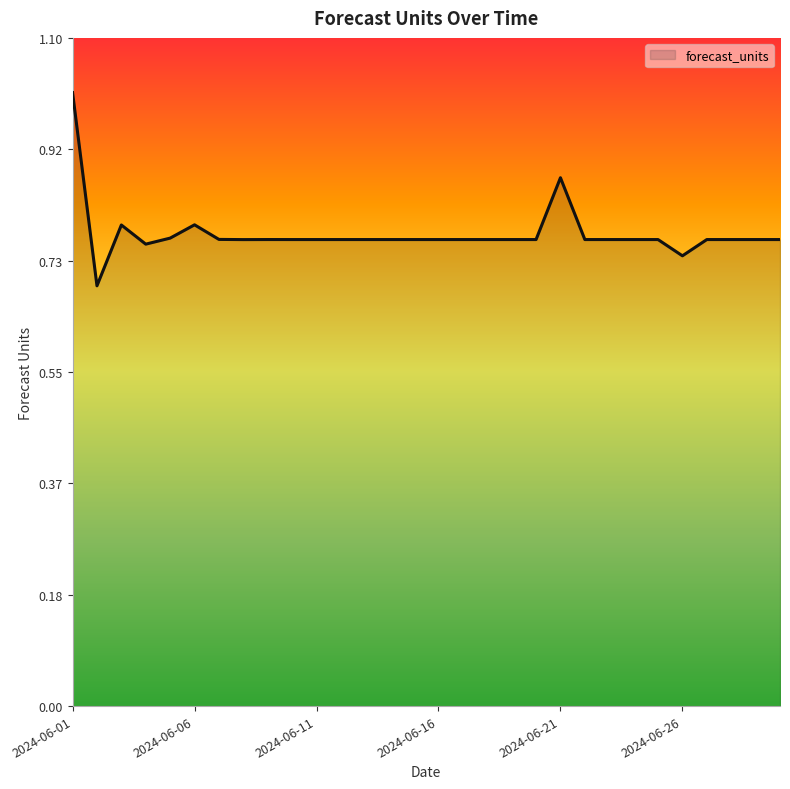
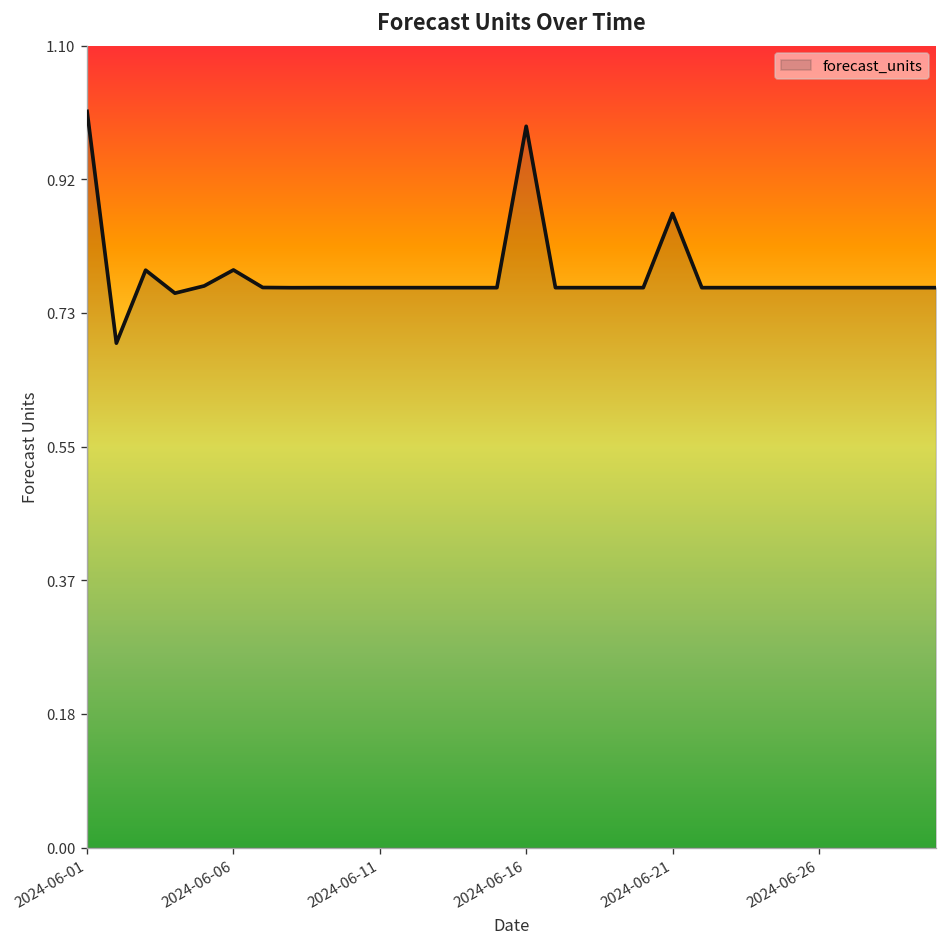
  {
    "2024-06-01": 1.01,
    "2024-06-06": 0.79,
    "2024-06-11": 0.77,
-   "2024-06-16": 0.77,
+   "2024-06-16": 0.99,
    "2024-06-21": 0.87,
-   "2024-06-26": 0.74
+   "2024-06-26": 0.77
  }
